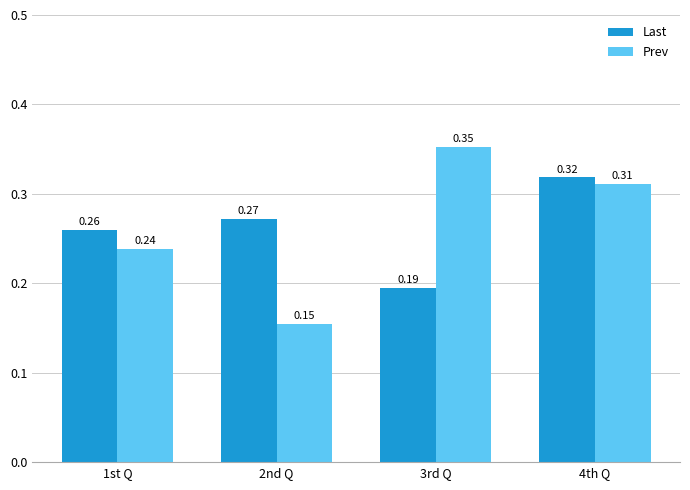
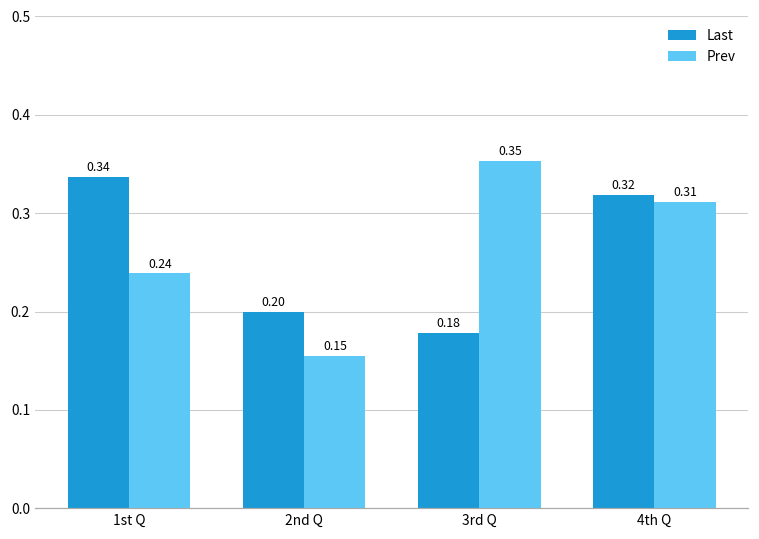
  {
    "Last": {
-     "1st Q": 0.26,
-     "2nd Q": 0.27,
-     "3rd Q": 0.19,
+     "1st Q": 0.34,
+     "2nd Q": 0.20,
+     "3rd Q": 0.18,
      "4th Q": 0.32
    },
    "Prev": {
      "1st Q": 0.24,
      "2nd Q": 0.15,
      "3rd Q": 0.35,
      "4th Q": 0.31
    }
  }
